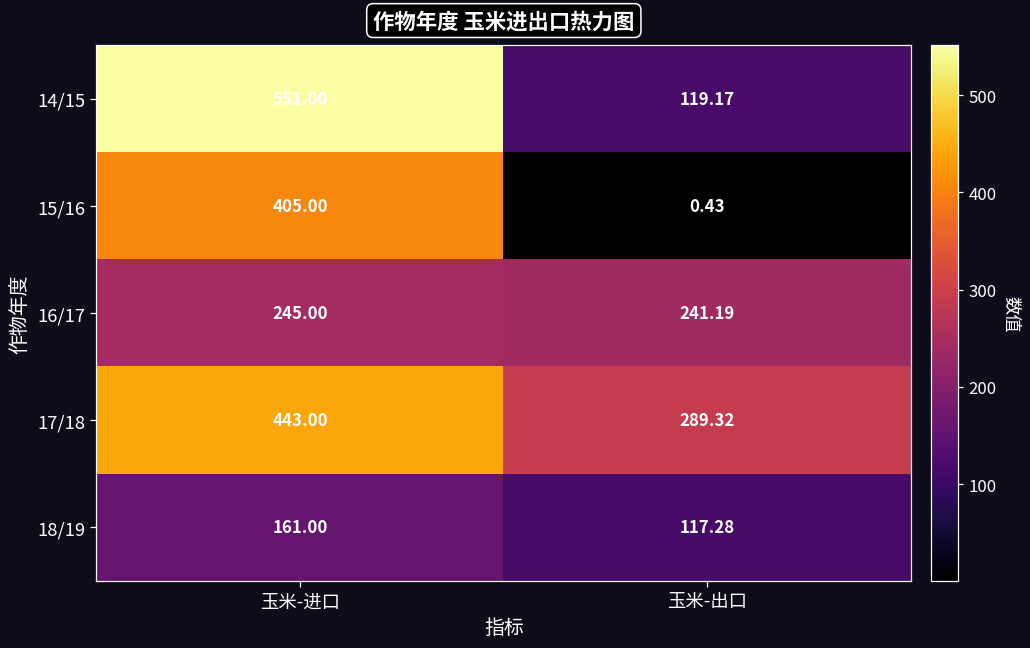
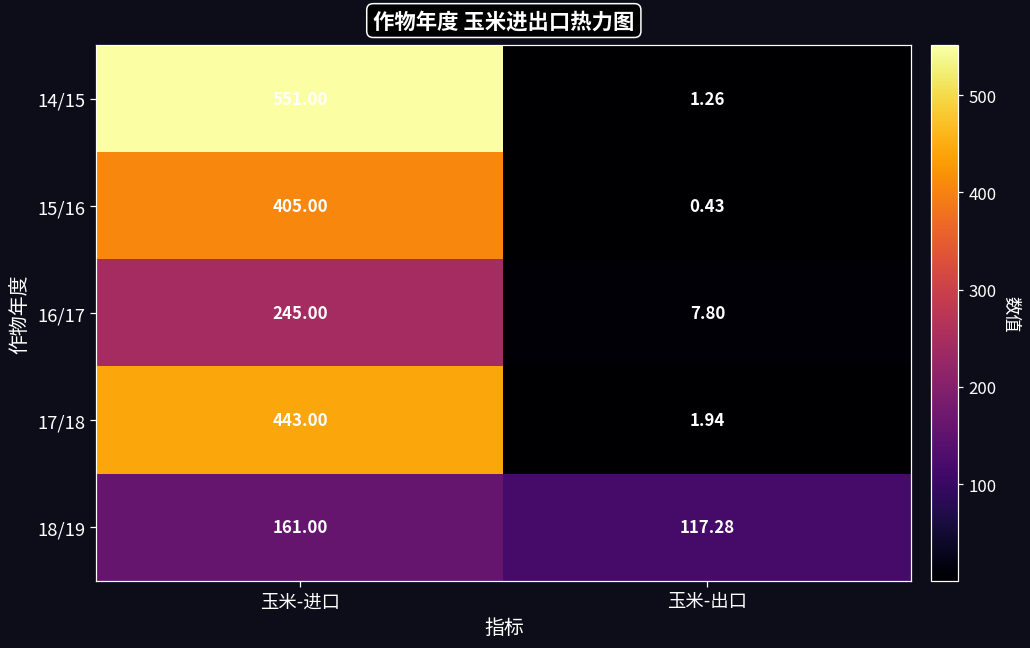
  {
    "14/15": {
      "玉米-进口": 551.00,
-     "玉米-出口": 119.17
+     "玉米-出口": 1.26
    },
    "15/16": {
      "玉米-进口": 405.00,
      "玉米-出口": 0.43
    },
    "16/17": {
      "玉米-进口": 245.00,
-     "玉米-出口": 241.19
+     "玉米-出口": 7.80
    },
    "17/18": {
      "玉米-进口": 443.00,
-     "玉米-出口": 289.32
+     "玉米-出口": 1.94
    },
    "18/19": {
      "玉米-进口": 161.00,
      "玉米-出口": 117.28
    }
  }
